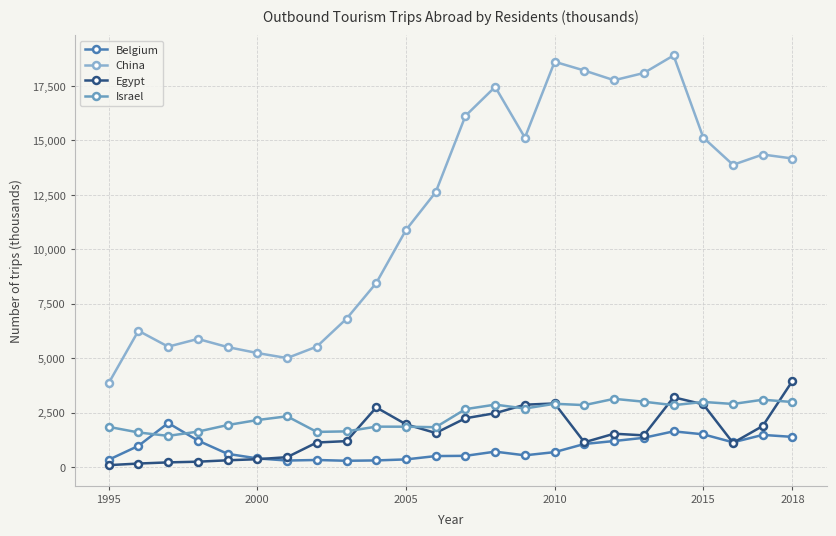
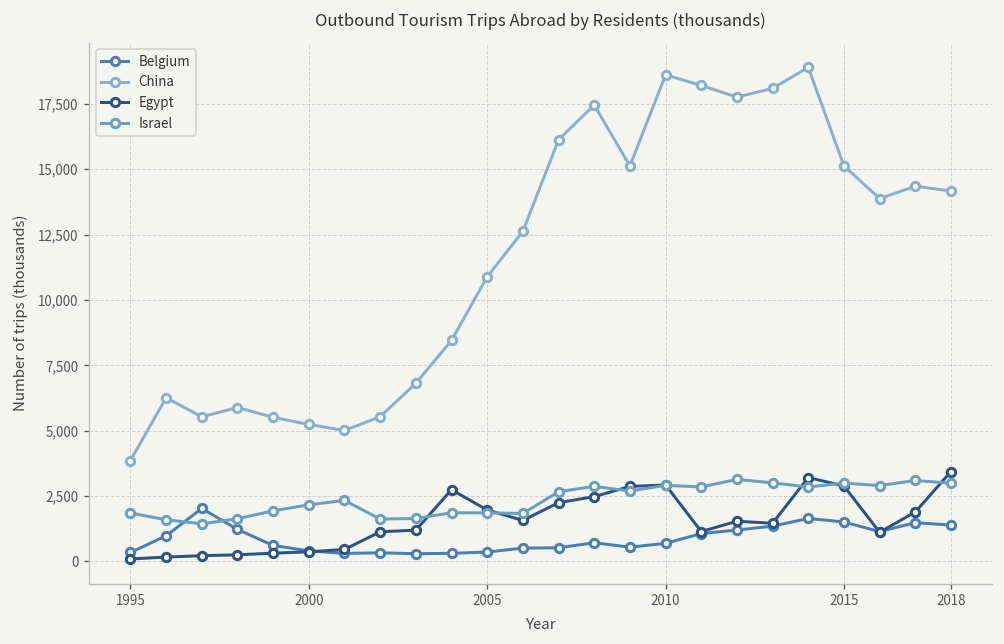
  {
    "Egypt": {
      "1995": "100",
-     "2018": "4,000"
+     "2018": "3,400"
    }
  }
